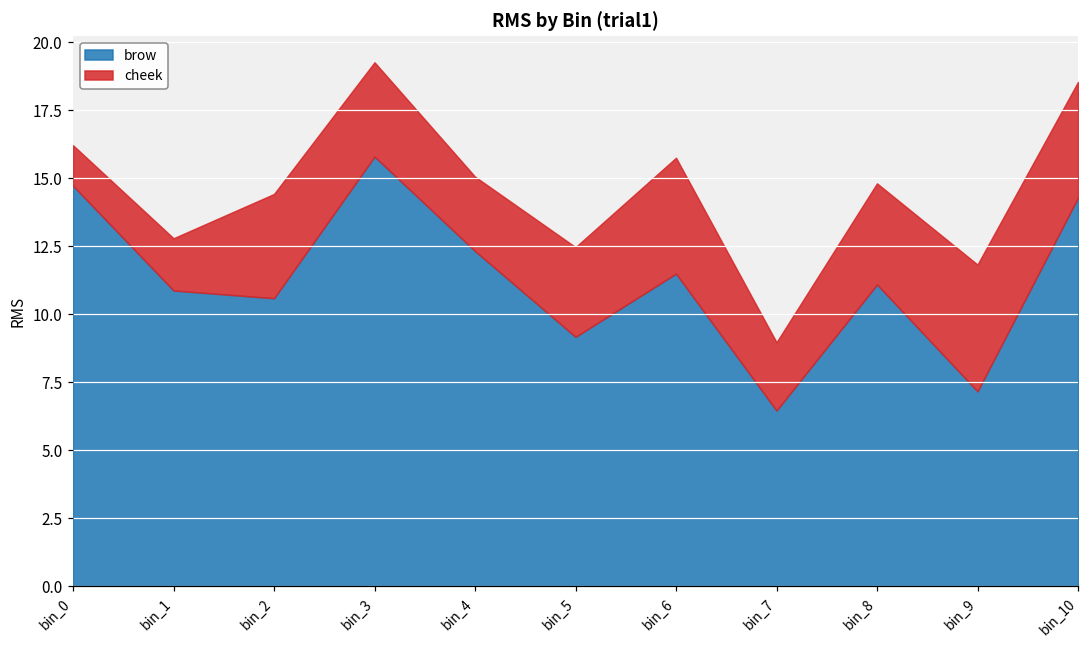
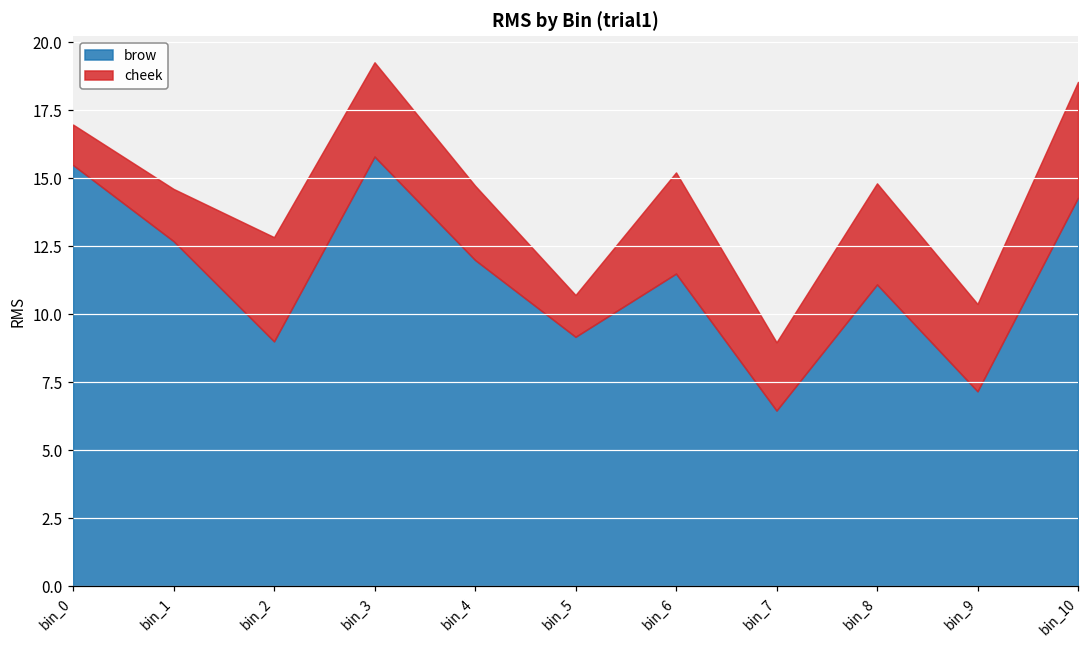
  {
    "brow": {
-     "bin_0": 14.7,
-     "bin_1": 10.9,
-     "bin_2": 10.6,
+     "bin_0": 15.5,
+     "bin_1": 12.7,
+     "bin_2": 9.0,
      "bin_3": 15.8,
-     "bin_4": 12.3,
+     "bin_4": 12.0,
      "bin_5": 9.2,
      "bin_6": 11.5,
      "bin_7": 6.5,
      "bin_8": 11.1,
      "bin_9": 7.2,
      "bin_10": 14.3
    },
    "cheek": {
      "bin_0": 1.5,
      "bin_1": 1.9,
      "bin_2": 3.8,
      "bin_3": 3.5,
      "bin_4": 2.7,
-     "bin_5": 3.3,
-     "bin_6": 4.3,
+     "bin_5": 1.5,
+     "bin_6": 3.7,
      "bin_7": 2.5,
      "bin_8": 3.7,
-     "bin_9": 4.7,
+     "bin_9": 3.2,
      "bin_10": 4.3
    }
  }
